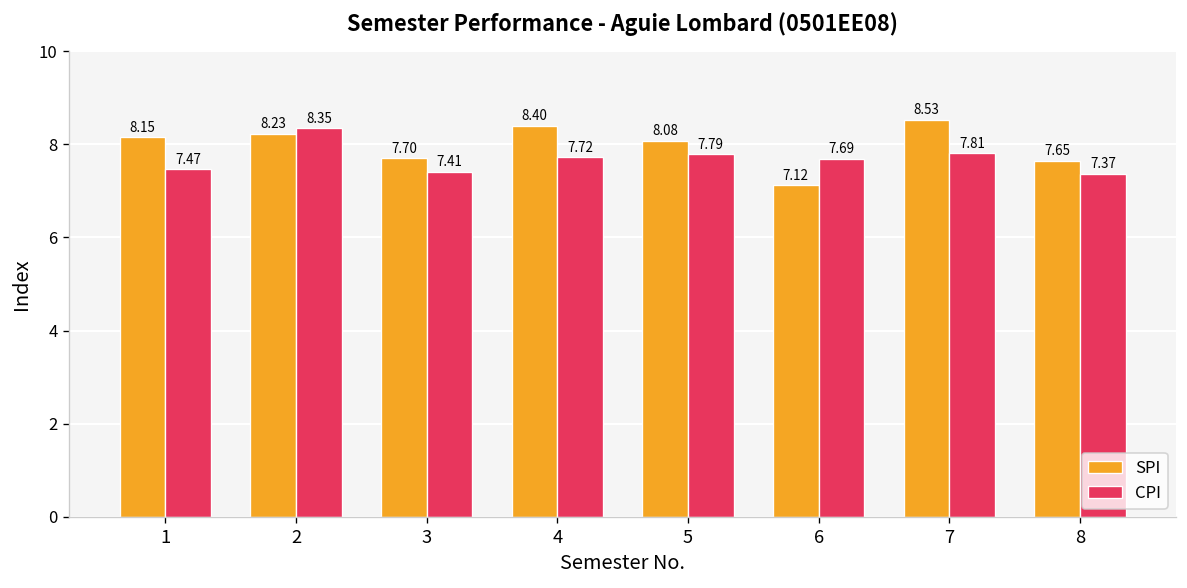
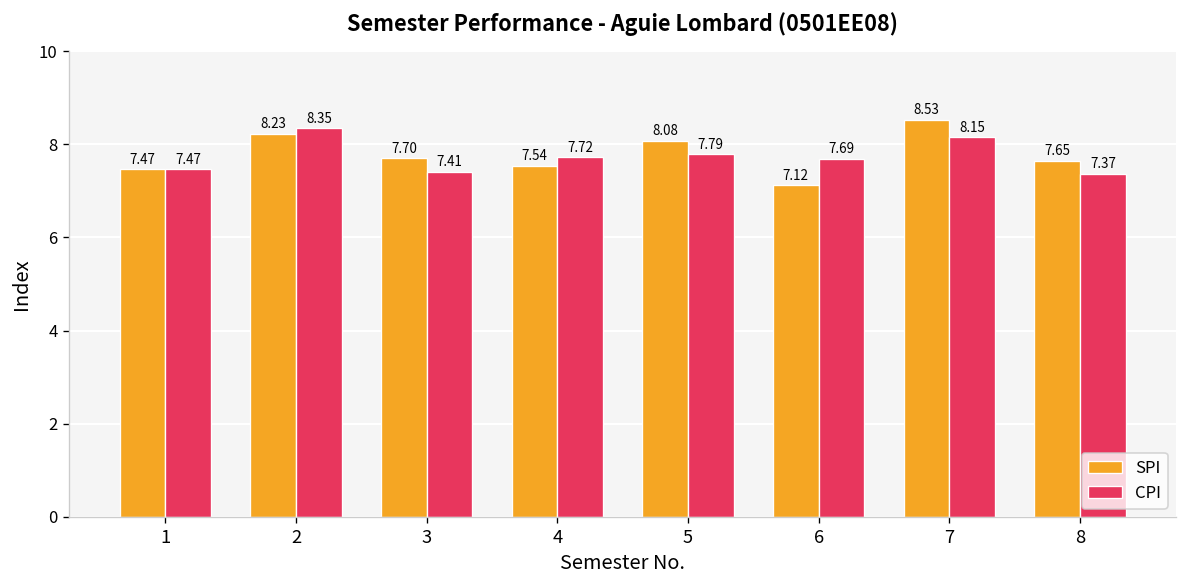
  {
    "SPI": {
-     "1": 8.15,
+     "1": 7.47,
      "2": 8.23,
      "3": 7.70,
-     "4": 8.40,
+     "4": 7.54,
      "5": 8.08,
      "6": 7.12,
      "7": 8.53,
      "8": 7.65
    },
    "CPI": {
      "1": 7.47,
      "2": 8.35,
      "3": 7.41,
      "4": 7.72,
      "5": 7.79,
      "6": 7.69,
-     "7": 7.81,
+     "7": 8.15,
      "8": 7.37
    }
  }
